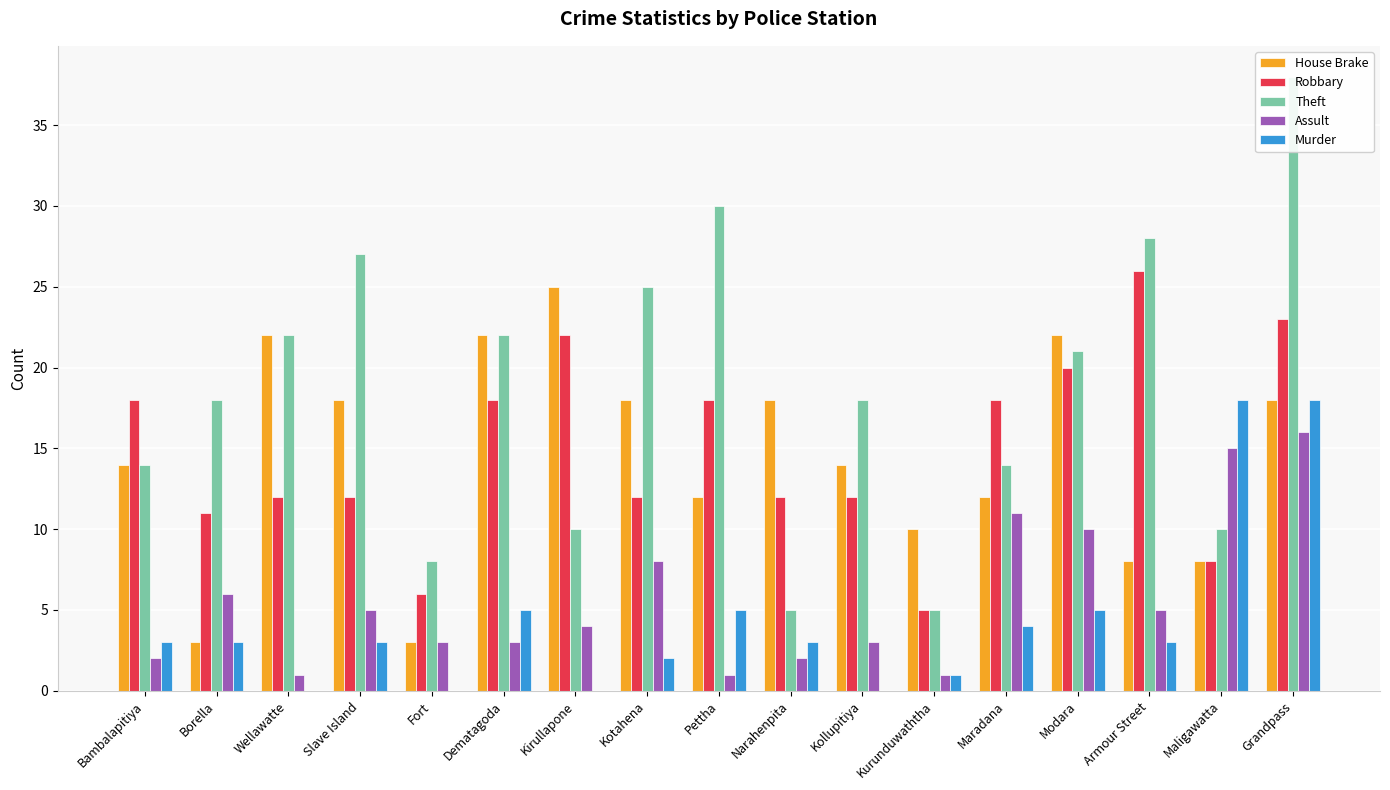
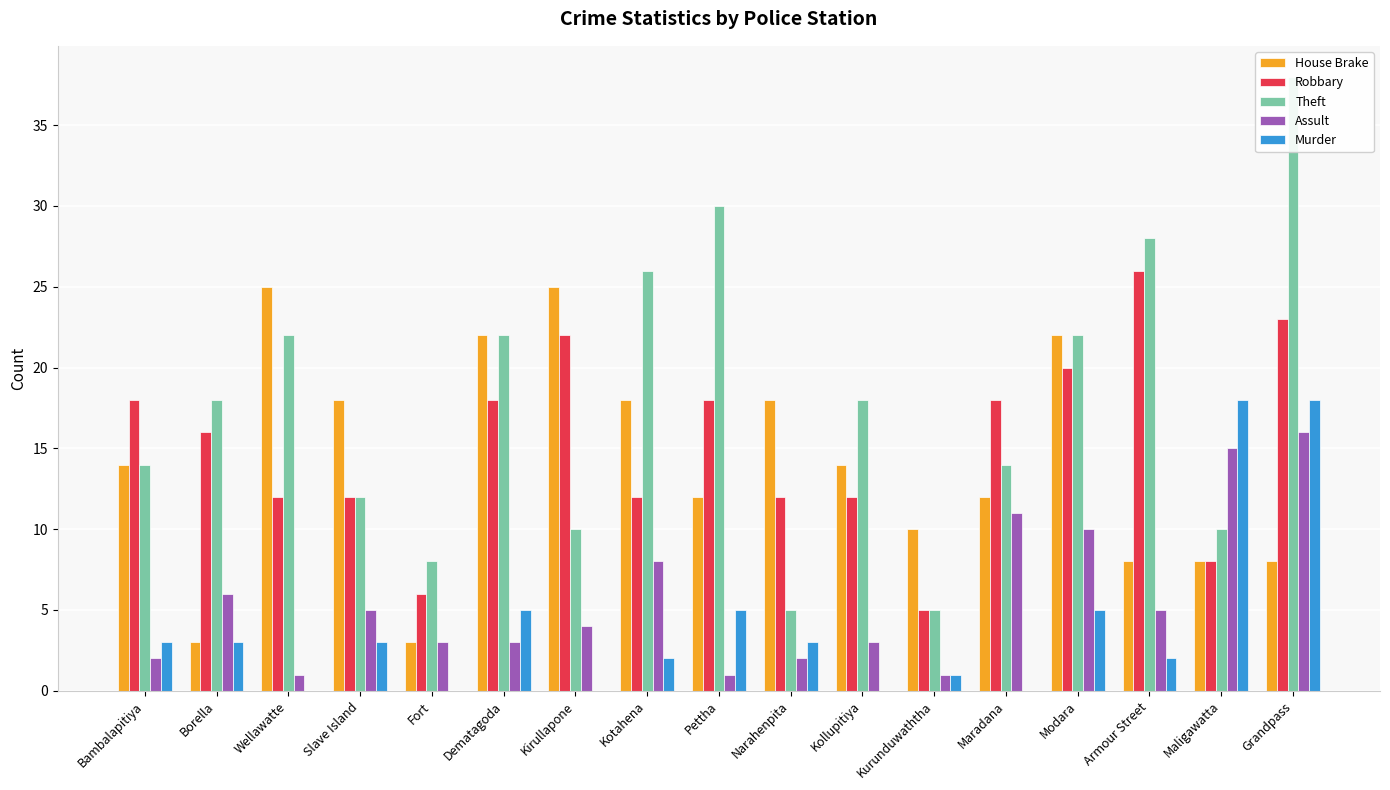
  {
    "House Brake": {
      "Bambalapitiya": 14,
      "Borella": 3,
-     "Wellawatte": 22,
+     "Wellawatte": 25,
      "Slave Island": 18,
      "Fort": 3,
      "Dematagoda": 22,
      "Kirullapone": 25,
      "Kotahena": 18,
      "Pettha": 12,
      "Narahenpita": 18,
      "Kollupitiya": 14,
      "Kurunduwaththa": 10,
      "Maradana": 12,
      "Modara": 22,
      "Armour Street": 8,
      "Maligawatta": 8,
-     "Grandpass": 18
+     "Grandpass": 8
    },
    "Robbary": {
      "Bambalapitiya": 18,
-     "Borella": 11,
+     "Borella": 16,
      "Wellawatte": 12,
      "Slave Island": 12,
      "Fort": 6,
      "Dematagoda": 18,
      "Kirullapone": 22,
      "Kotahena": 12,
      "Pettha": 18,
      "Narahenpita": 12,
      "Kollupitiya": 12,
      "Kurunduwaththa": 5,
      "Maradana": 18,
      "Modara": 20,
      "Armour Street": 26,
      "Maligawatta": 8,
      "Grandpass": 23
    },
    "Theft": {
      "Bambalapitiya": 14,
      "Borella": 18,
      "Wellawatte": 22,
-     "Slave Island": 27,
+     "Slave Island": 12,
      "Fort": 8,
      "Dematagoda": 22,
      "Kirullapone": 10,
-     "Kotahena": 25,
+     "Kotahena": 26,
      "Pettha": 30,
      "Narahenpita": 5,
      "Kollupitiya": 18,
      "Kurunduwaththa": 5,
      "Maradana": 14,
-     "Modara": 21,
+     "Modara": 22,
      "Armour Street": 28,
      "Maligawatta": 10
    },
    "Assult": {
      "Bambalapitiya": 2,
      "Borella": 6,
      "Wellawatte": 1,
      "Slave Island": 5,
      "Fort": 3,
      "Dematagoda": 3,
      "Kirullapone": 4,
      "Kotahena": 8,
      "Pettha": 1,
      "Narahenpita": 2,
      "Kollupitiya": 3,
      "Kurunduwaththa": 1,
      "Maradana": 11,
      "Modara": 10,
      "Armour Street": 5,
      "Maligawatta": 15,
      "Grandpass": 16
    },
    "Murder": {
      "Bambalapitiya": 3,
      "Borella": 3,
      "Wellawatte": 0,
      "Slave Island": 3,
      "Fort": 0,
      "Dematagoda": 5,
      "Kirullapone": 0,
      "Kotahena": 2,
      "Pettha": 5,
      "Narahenpita": 3,
      "Kollupitiya": 0,
      "Kurunduwaththa": 1,
-     "Maradana": 4,
+     "Maradana": 0,
      "Modara": 5,
-     "Armour Street": 3,
+     "Armour Street": 2,
      "Maligawatta": 18,
      "Grandpass": 18
    }
  }
